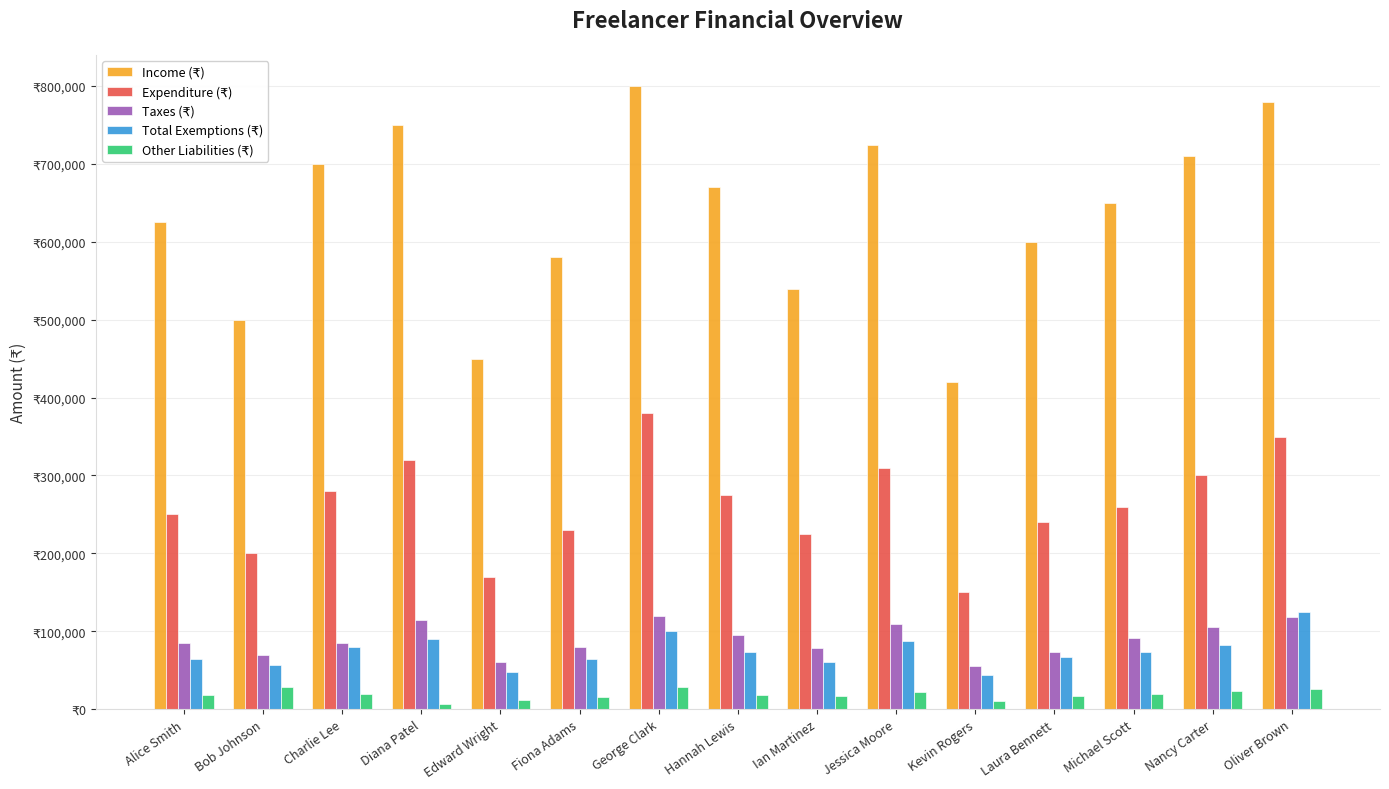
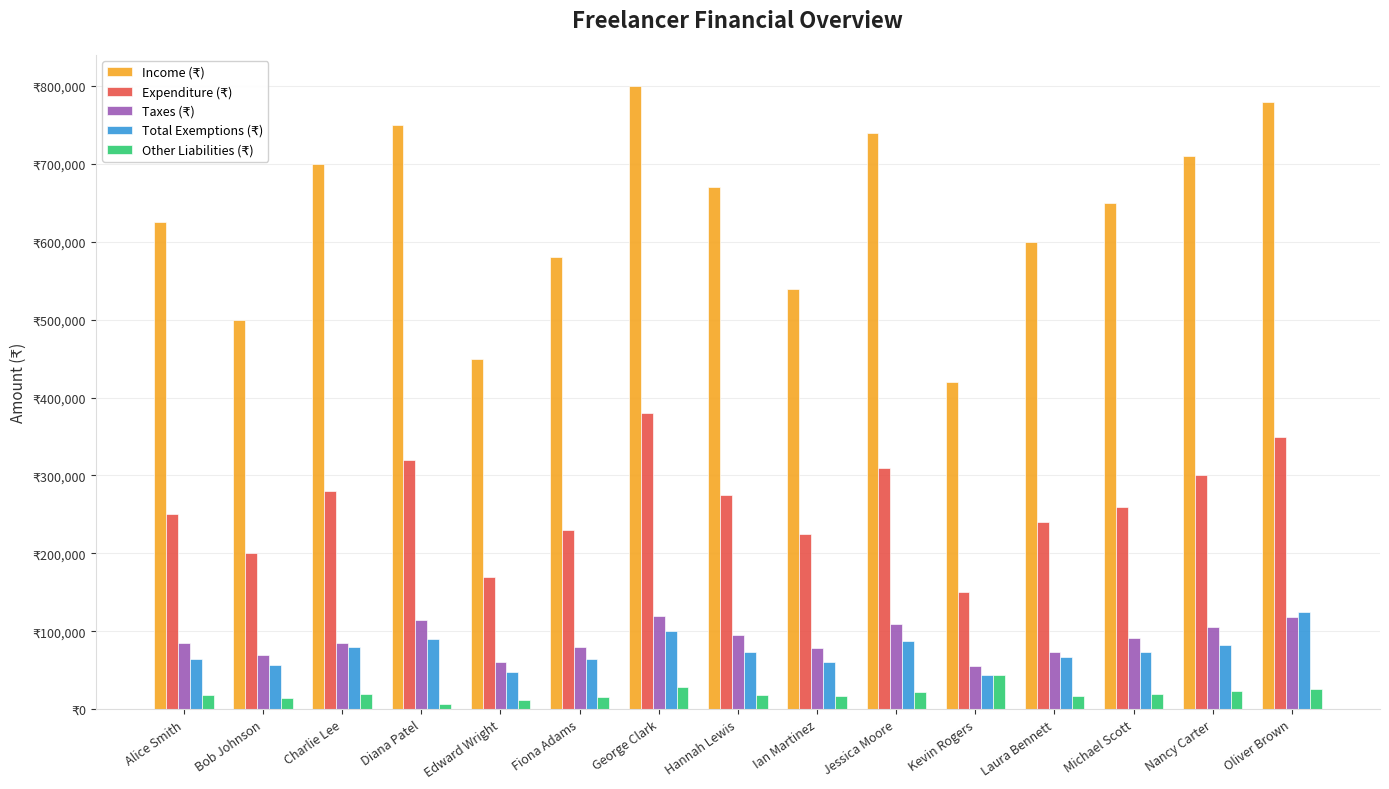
  {
    "Income (₹)": {
      "Alice Smith": "₹630,000",
      "Bob Johnson": "₹500,000",
      "Charlie Lee": "₹700,000",
      "Diana Patel": "₹750,000",
      "Edward Wright": "₹450,000",
      "Fiona Adams": "₹580,000",
      "George Clark": "₹800,000",
      "Hannah Lewis": "₹670,000",
      "Ian Martinez": "₹540,000",
-     "Jessica Moore": "₹720,000",
+     "Jessica Moore": "₹740,000",
      "Kevin Rogers": "₹420,000",
      "Laura Bennett": "₹600,000",
      "Michael Scott": "₹650,000",
      "Nancy Carter": "₹710,000",
      "Oliver Brown": "₹780,000"
    },
    "Expenditure (₹)": {
      "Alice Smith": "₹250,000",
      "Bob Johnson": "₹200,000",
      "Charlie Lee": "₹280,000",
      "Diana Patel": "₹320,000",
      "Edward Wright": "₹170,000",
      "Fiona Adams": "₹230,000",
      "George Clark": "₹380,000",
      "Hannah Lewis": "₹280,000",
      "Ian Martinez": "₹230,000",
      "Jessica Moore": "₹310,000",
      "Kevin Rogers": "₹150,000",
      "Laura Bennett": "₹240,000",
      "Michael Scott": "₹260,000",
      "Nancy Carter": "₹300,000",
      "Oliver Brown": "₹350,000"
    },
    "Taxes (₹)": {
      "Alice Smith": "₹90,000",
      "Bob Johnson": "₹70,000",
      "Charlie Lee": "₹80,000",
      "Diana Patel": "₹120,000",
      "Edward Wright": "₹60,000",
      "Fiona Adams": "₹80,000",
      "George Clark": "₹120,000",
      "Hannah Lewis": "₹100,000",
      "Ian Martinez": "₹80,000",
      "Jessica Moore": "₹110,000",
      "Kevin Rogers": "₹60,000",
      "Laura Bennett": "₹70,000",
      "Michael Scott": "₹90,000",
      "Nancy Carter": "₹110,000",
      "Oliver Brown": "₹120,000"
    },
    "Total Exemptions (₹)": {
      "Alice Smith": "₹70,000",
      "Bob Johnson": "₹60,000",
      "Charlie Lee": "₹80,000",
      "Diana Patel": "₹90,000",
      "Edward Wright": "₹50,000",
      "Fiona Adams": "₹60,000",
      "George Clark": "₹100,000",
      "Hannah Lewis": "₹70,000",
      "Ian Martinez": "₹60,000",
      "Jessica Moore": "₹90,000",
      "Kevin Rogers": "₹40,000",
      "Laura Bennett": "₹70,000",
      "Michael Scott": "₹70,000",
      "Nancy Carter": "₹80,000",
      "Oliver Brown": "₹120,000"
    },
    "Other Liabilities (₹)": {
      "Alice Smith": "₹20,000",
-     "Bob Johnson": "₹30,000",
+     "Bob Johnson": "₹20,000",
      "Charlie Lee": "₹20,000",
      "Diana Patel": "₹10,000",
      "Edward Wright": "₹10,000",
      "Fiona Adams": "₹20,000",
      "George Clark": "₹30,000",
      "Hannah Lewis": "₹20,000",
      "Ian Martinez": "₹20,000",
      "Jessica Moore": "₹20,000",
-     "Kevin Rogers": "₹10,000",
+     "Kevin Rogers": "₹40,000",
      "Laura Bennett": "₹20,000",
      "Michael Scott": "₹20,000",
      "Nancy Carter": "₹20,000",
      "Oliver Brown": "₹30,000"
    }
  }
